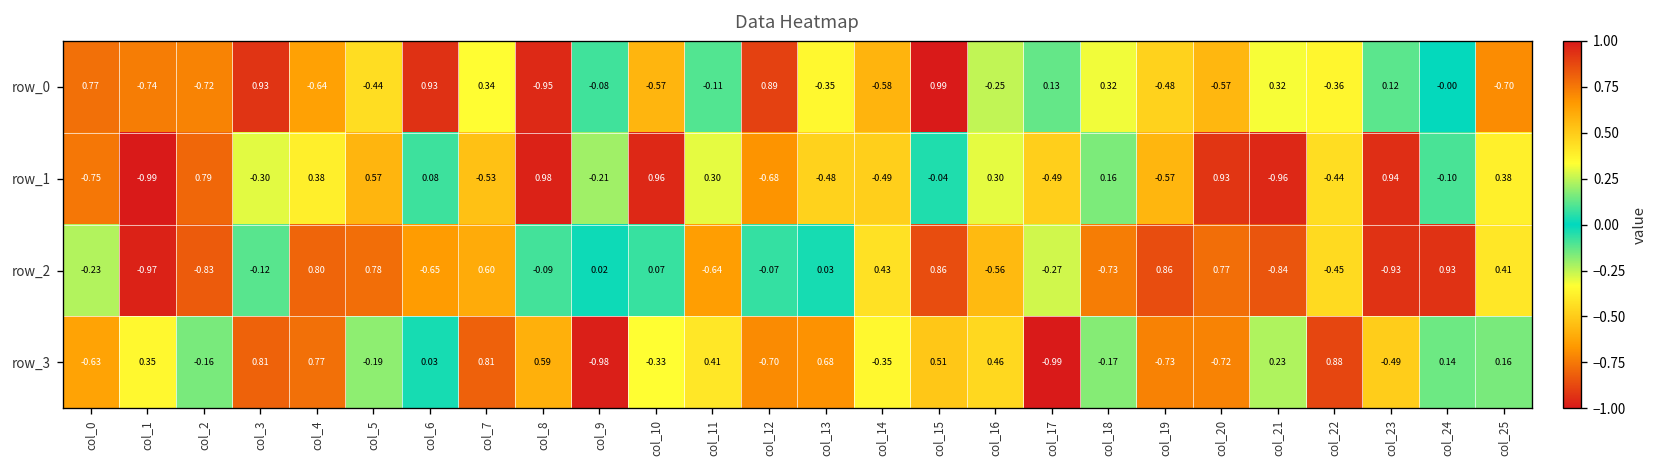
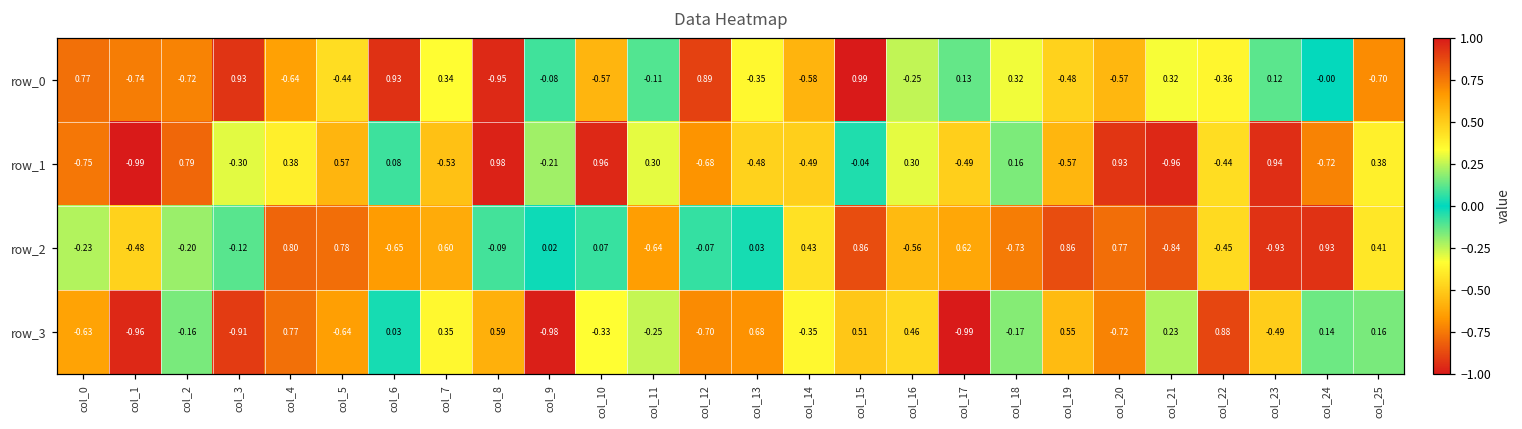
  {
    "row_0": {
      "col_0": 0.77,
      "col_1": -0.74,
      "col_2": -0.72,
      "col_3": 0.93,
      "col_4": -0.64,
      "col_5": -0.44,
      "col_6": 0.93,
      "col_7": 0.34,
      "col_8": -0.95,
      "col_9": -0.08,
      "col_10": -0.57,
      "col_11": -0.11,
      "col_12": 0.89,
      "col_13": -0.35,
      "col_14": -0.58,
      "col_15": 0.99,
      "col_16": -0.25,
      "col_17": 0.13,
      "col_18": 0.32,
      "col_19": -0.48,
      "col_20": -0.57,
      "col_21": 0.32,
      "col_22": -0.36,
      "col_23": 0.12,
      "col_24": -0.00,
      "col_25": -0.70
    },
    "row_1": {
      "col_0": -0.75,
      "col_1": -0.99,
      "col_2": 0.79,
      "col_3": -0.30,
      "col_4": 0.38,
      "col_5": 0.57,
      "col_6": 0.08,
      "col_7": -0.53,
      "col_8": 0.98,
      "col_9": -0.21,
      "col_10": 0.96,
      "col_11": 0.30,
      "col_12": -0.68,
      "col_13": -0.48,
      "col_14": -0.49,
      "col_15": -0.04,
      "col_16": 0.30,
      "col_17": -0.49,
      "col_18": 0.16,
      "col_19": -0.57,
      "col_20": 0.93,
      "col_21": -0.96,
      "col_22": -0.44,
      "col_23": 0.94,
-     "col_24": -0.10,
+     "col_24": -0.72,
      "col_25": 0.38
    },
    "row_2": {
      "col_0": -0.23,
-     "col_1": -0.97,
-     "col_2": -0.83,
+     "col_1": -0.48,
+     "col_2": -0.20,
      "col_3": -0.12,
      "col_4": 0.80,
      "col_5": 0.78,
      "col_6": -0.65,
      "col_7": 0.60,
      "col_8": -0.09,
      "col_9": 0.02,
      "col_10": 0.07,
      "col_11": -0.64,
      "col_12": -0.07,
      "col_13": 0.03,
      "col_14": 0.43,
      "col_15": 0.86,
      "col_16": -0.56,
-     "col_17": -0.27,
+     "col_17": 0.62,
      "col_18": -0.73,
      "col_19": 0.86,
      "col_20": 0.77,
      "col_21": -0.84,
      "col_22": -0.45,
      "col_23": -0.93,
      "col_24": 0.93,
      "col_25": 0.41
    },
    "row_3": {
      "col_0": -0.63,
-     "col_1": 0.35,
+     "col_1": -0.96,
      "col_2": -0.16,
-     "col_3": 0.81,
+     "col_3": -0.91,
      "col_4": 0.77,
-     "col_5": -0.19,
+     "col_5": -0.64,
      "col_6": 0.03,
-     "col_7": 0.81,
+     "col_7": 0.35,
      "col_8": 0.59,
      "col_9": -0.98,
      "col_10": -0.33,
-     "col_11": 0.41,
+     "col_11": -0.25,
      "col_12": -0.70,
      "col_13": 0.68,
      "col_14": -0.35,
      "col_15": 0.51,
      "col_16": 0.46,
      "col_17": -0.99,
      "col_18": -0.17,
-     "col_19": -0.73,
+     "col_19": 0.55,
      "col_20": -0.72,
      "col_21": 0.23,
      "col_22": 0.88,
      "col_23": -0.49,
      "col_24": 0.14,
      "col_25": 0.16
    }
  }
